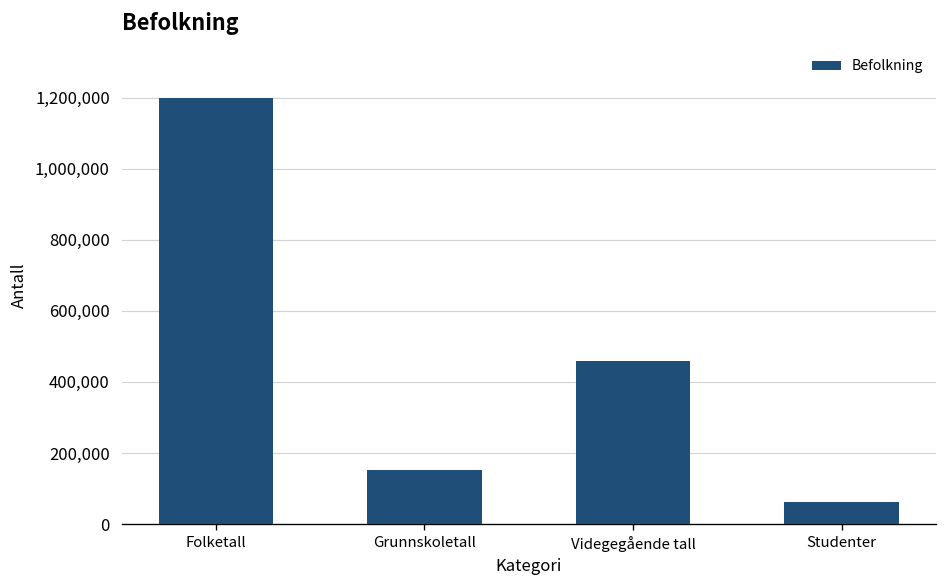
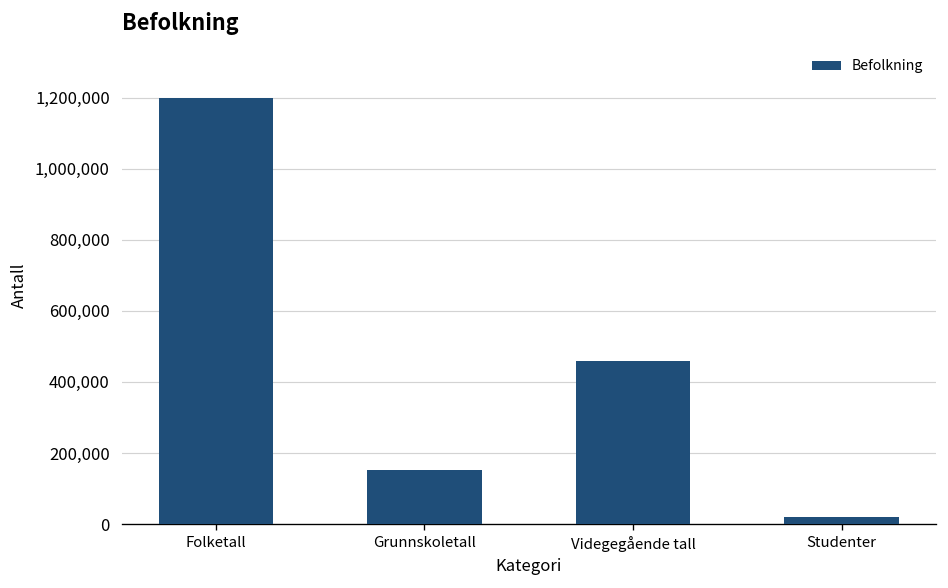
  {
    "Folketall": "1,200,000",
    "Grunnskoletall": "150,000",
    "Videgegående tall": "460,000",
-   "Studenter": "60,000"
+   "Studenter": "20,000"
  }
